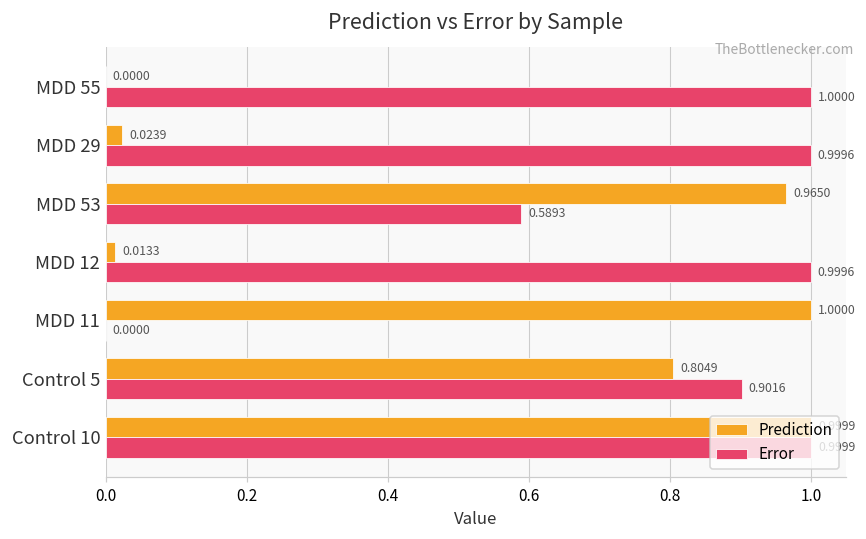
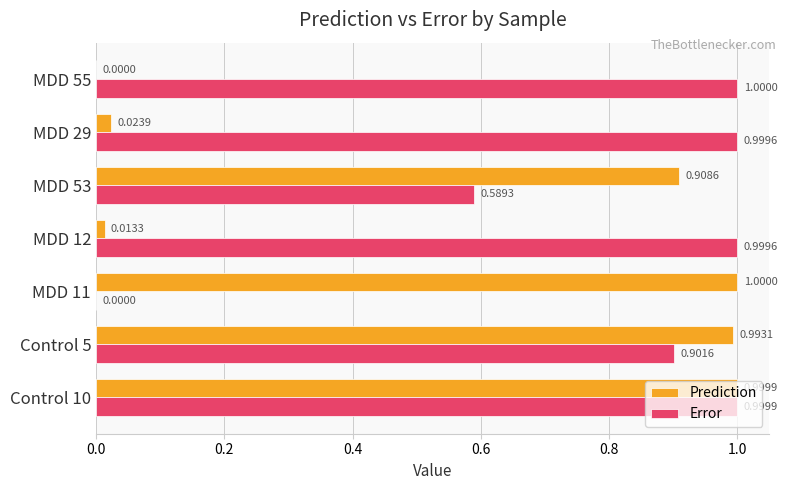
  {
    "Prediction": {
      "MDD 55": 0.0000,
      "MDD 29": 0.0239,
-     "MDD 53": 0.9650,
+     "MDD 53": 0.9086,
      "MDD 12": 0.0133,
      "MDD 11": 1.0000,
-     "Control 5": 0.8049
+     "Control 5": 0.9931
    },
    "Error": {
      "MDD 55": 1.0000,
      "MDD 29": 0.9996,
      "MDD 53": 0.5893,
      "MDD 12": 0.9996,
      "MDD 11": 0.0000,
      "Control 5": 0.9016
    }
  }
